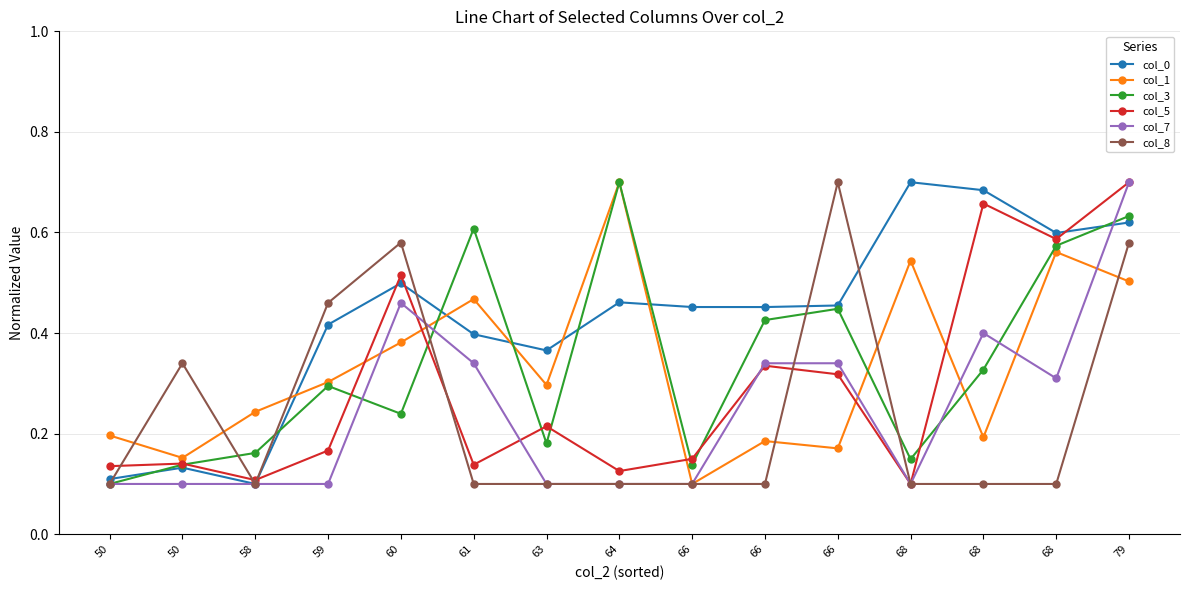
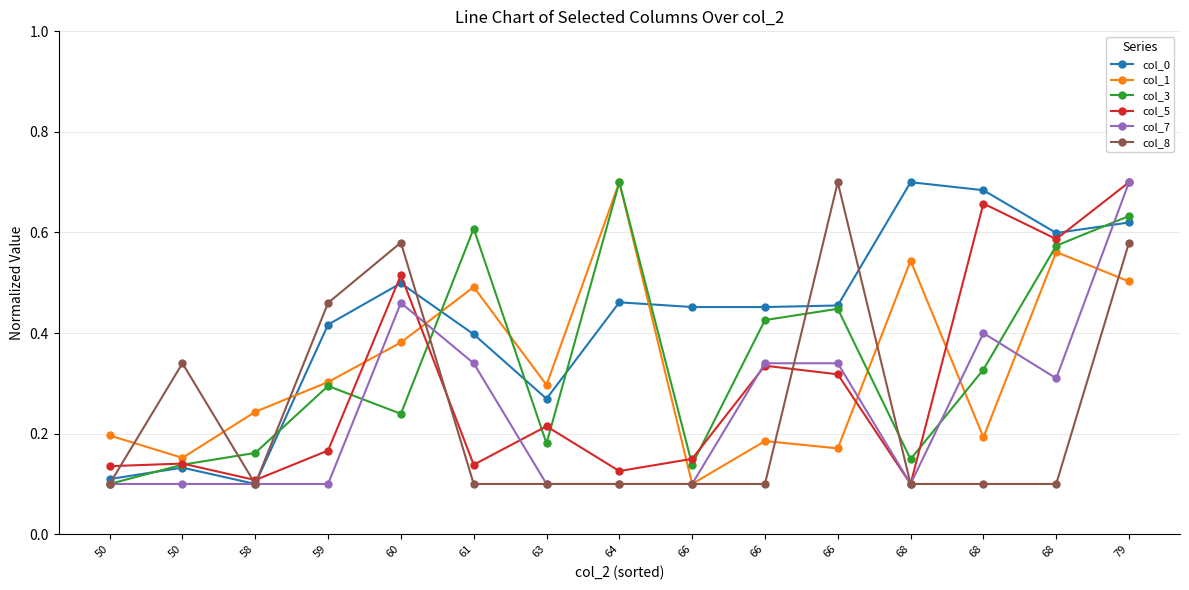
  {
    "col_0": {
      "59": 0.42,
      "60": 0.50,
      "61": 0.40,
-     "63": 0.37,
+     "63": 0.27,
      "64": 0.46,
      "79": 0.62
    },
    "col_1": {
      "58": 0.24,
      "59": 0.30,
      "60": 0.38,
-     "61": 0.47,
+     "61": 0.49,
      "63": 0.30,
      "79": 0.50
    },
    "col_3": {
      "58": 0.16,
      "59": 0.29,
      "60": 0.24,
      "61": 0.61,
      "63": 0.18,
      "79": 0.63
    },
    "col_5": {
      "58": 0.11,
      "59": 0.17,
      "60": 0.52,
      "61": 0.14,
      "63": 0.21,
      "64": 0.13
    },
    "col_7": {
      "59": 0.10,
      "60": 0.46,
      "61": 0.34
    },
    "col_8": {
      "59": 0.46,
      "60": 0.58,
      "61": 0.10,
      "79": 0.58
    }
  }
